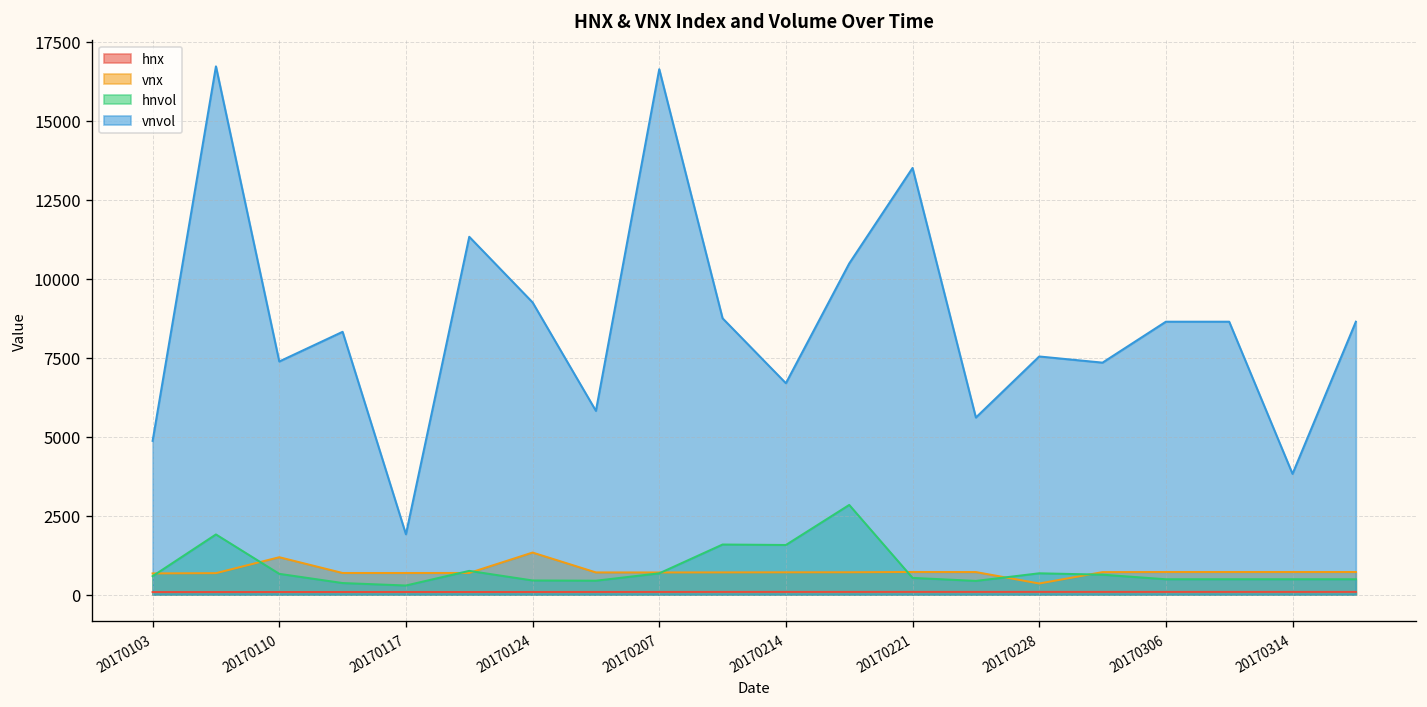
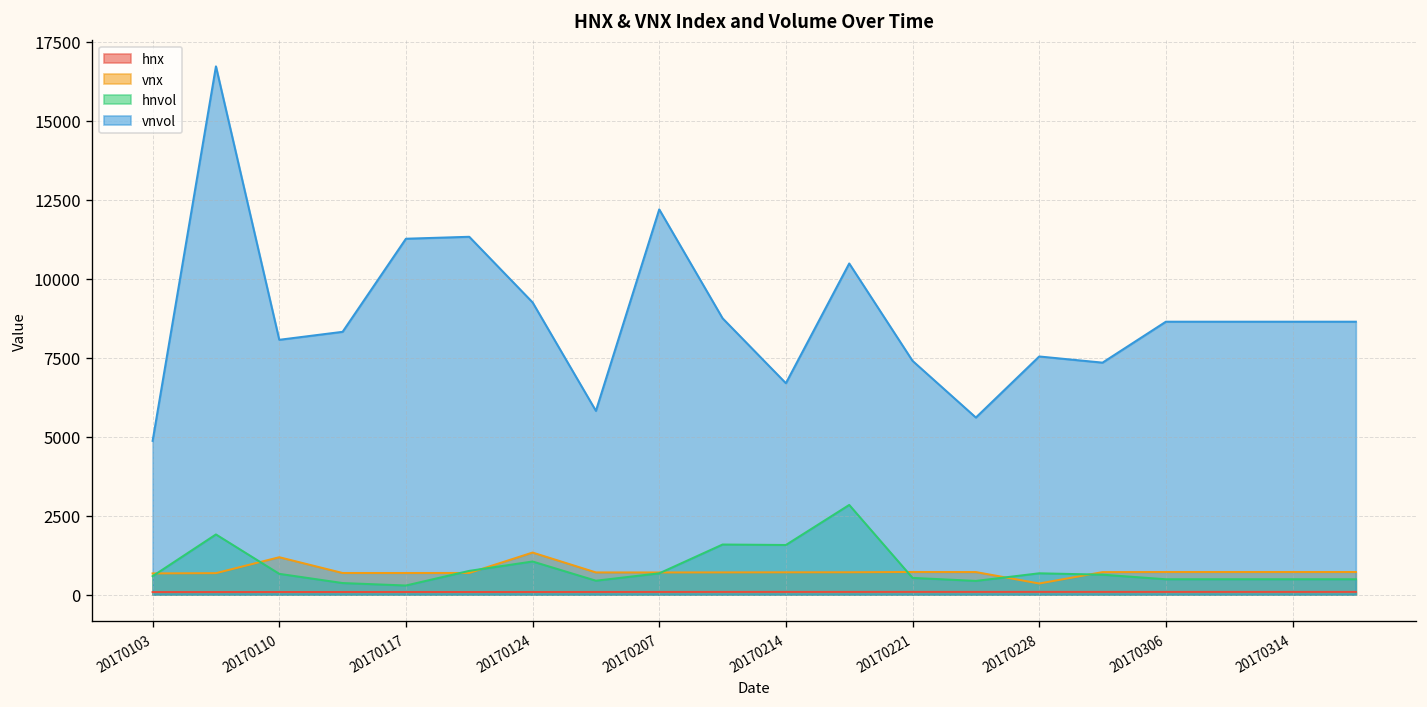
  {
    "hnx": {
      "20170103": 100,
      "20170110": 100,
      "20170117": 100,
      "20170124": 100,
      "20170207": 100,
      "20170214": 100,
      "20170221": 100,
      "20170228": 100,
      "20170306": 100,
      "20170314": 100
    },
    "vnx": {
      "20170110": 1200,
      "20170117": 700,
      "20170124": 1300,
      "20170214": 700,
      "20170221": 700,
      "20170228": 400,
      "20170306": 700,
      "20170314": 700
    },
    "hnvol": {
      "20170110": 700,
      "20170117": 300,
-     "20170124": 400,
+     "20170124": 1000,
      "20170214": 1600,
      "20170221": 500,
      "20170228": 700,
      "20170306": 500,
      "20170314": 500
    },
    "vnvol": {
      "20170103": 4900,
-     "20170110": 7400,
-     "20170117": 1900,
+     "20170110": 8100,
+     "20170117": 11300,
      "20170124": 9200,
-     "20170207": 16600,
+     "20170207": 12200,
      "20170214": 6700,
-     "20170221": 13500,
+     "20170221": 7400,
      "20170228": 7500,
      "20170306": 8600,
-     "20170314": 3800
+     "20170314": 8600
    }
  }
